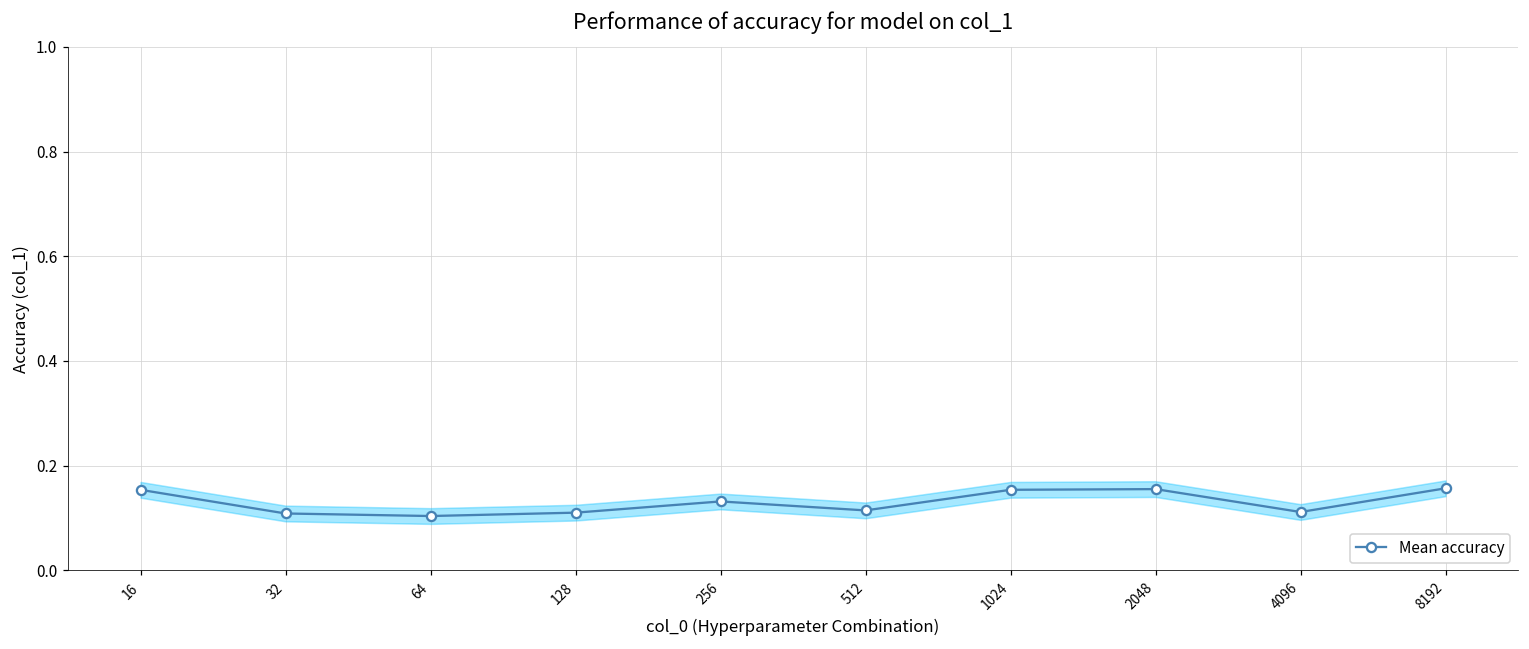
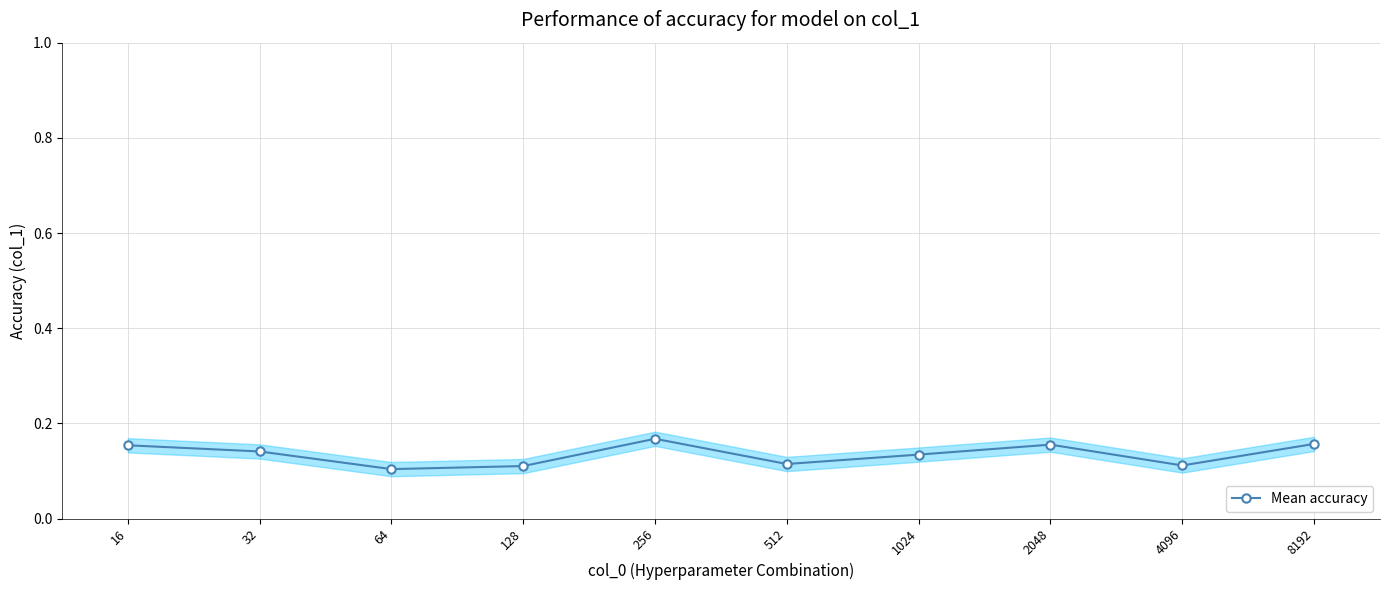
  {
    "Mean accuracy": {
      "16": 0.15,
-     "32": 0.11,
+     "32": 0.14,
      "64": 0.10,
      "128": 0.11,
-     "256": 0.13,
+     "256": 0.17,
      "512": 0.11,
-     "1024": 0.15,
+     "1024": 0.13,
      "2048": 0.16,
      "4096": 0.11,
      "8192": 0.16
    }
  }
